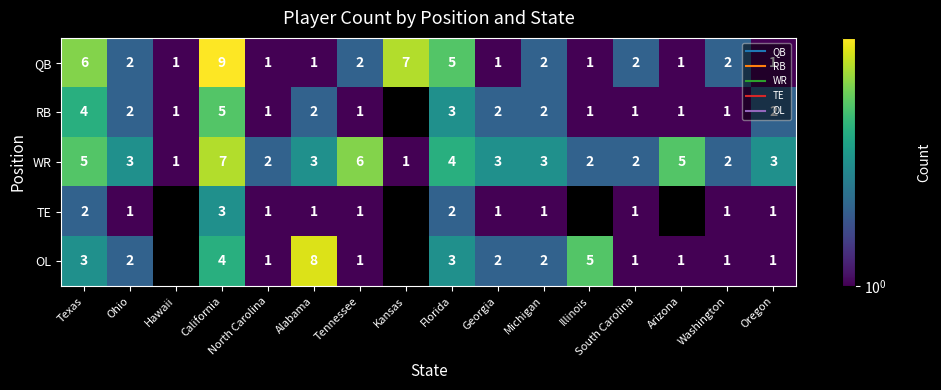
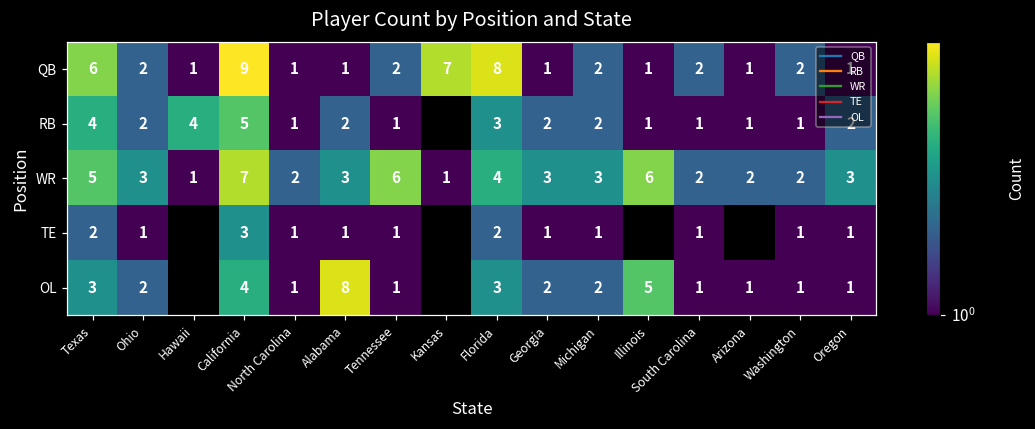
  {
    "QB": {
      "Texas": 6,
      "Ohio": 2,
      "Hawaii": 1,
      "California": 9,
      "North Carolina": 1,
      "Alabama": 1,
      "Tennessee": 2,
      "Kansas": 7,
-     "Florida": 5,
+     "Florida": 8,
      "Georgia": 1,
      "Michigan": 2,
      "Illinois": 1,
      "South Carolina": 2,
      "Arizona": 1,
      "Washington": 2
    },
    "RB": {
      "Texas": 4,
      "Ohio": 2,
-     "Hawaii": 1,
+     "Hawaii": 4,
      "California": 5,
      "North Carolina": 1,
      "Alabama": 2,
      "Tennessee": 1,
      "Florida": 3,
      "Georgia": 2,
      "Michigan": 2,
      "Illinois": 1,
      "South Carolina": 1,
      "Arizona": 1,
      "Washington": 1
    },
    "WR": {
      "Texas": 5,
      "Ohio": 3,
      "Hawaii": 1,
      "California": 7,
      "North Carolina": 2,
      "Alabama": 3,
      "Tennessee": 6,
      "Kansas": 1,
      "Florida": 4,
      "Georgia": 3,
      "Michigan": 3,
-     "Illinois": 2,
+     "Illinois": 6,
      "South Carolina": 2,
-     "Arizona": 5,
+     "Arizona": 2,
      "Washington": 2,
      "Oregon": 3
    },
    "TE": {
      "Texas": 2,
      "Ohio": 1,
      "California": 3,
      "North Carolina": 1,
      "Alabama": 1,
      "Tennessee": 1,
      "Florida": 2,
      "Georgia": 1,
      "Michigan": 1,
      "South Carolina": 1,
      "Washington": 1,
      "Oregon": 1
    },
    "OL": {
      "Texas": 3,
      "Ohio": 2,
      "California": 4,
      "North Carolina": 1,
      "Alabama": 8,
      "Tennessee": 1,
      "Florida": 3,
      "Georgia": 2,
      "Michigan": 2,
      "Illinois": 5,
      "South Carolina": 1,
      "Arizona": 1,
      "Washington": 1,
      "Oregon": 1
    }
  }
